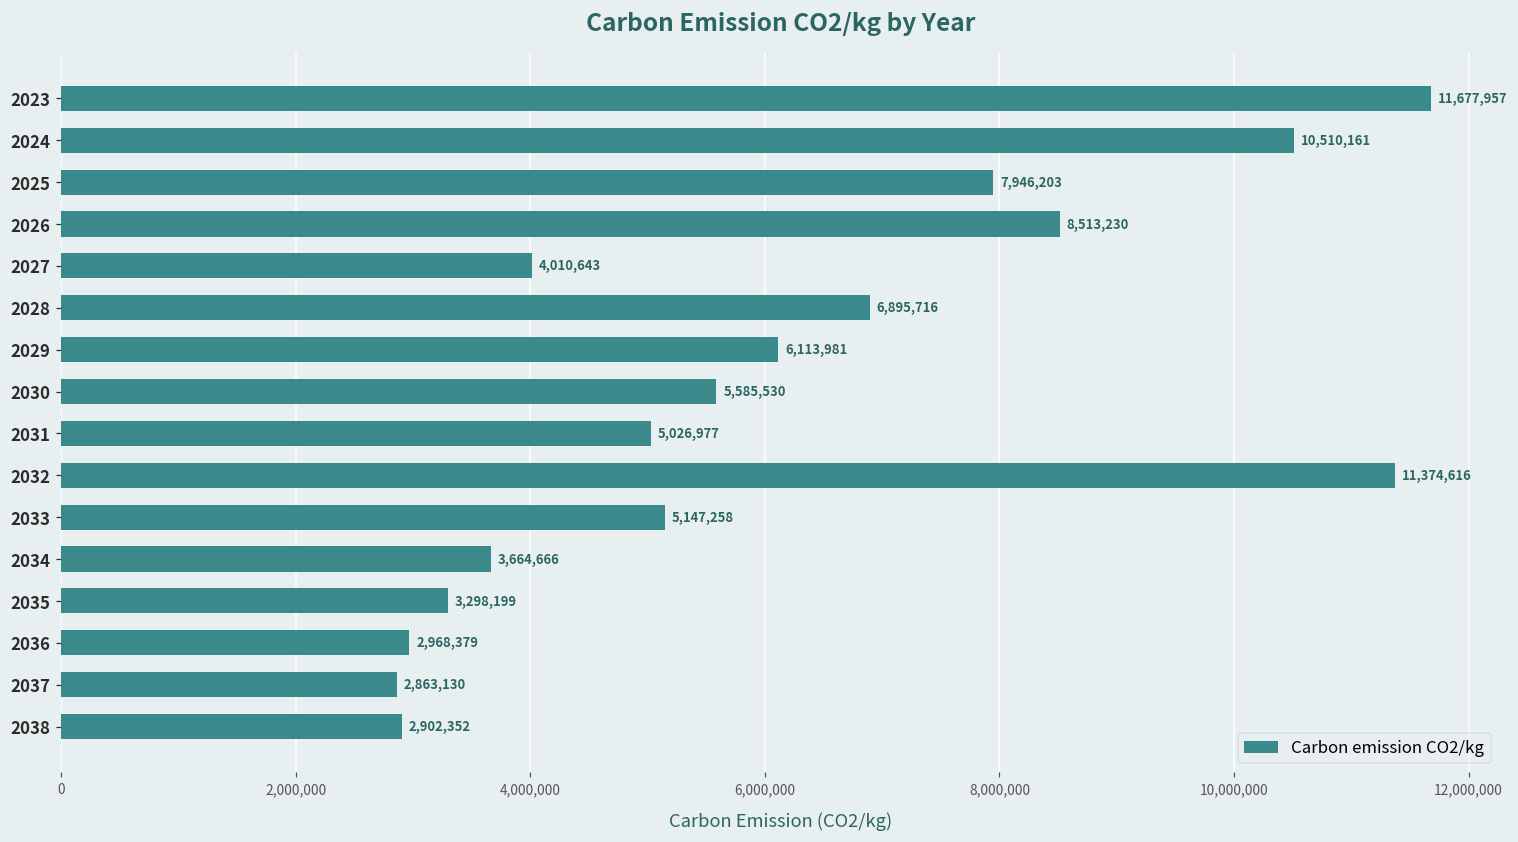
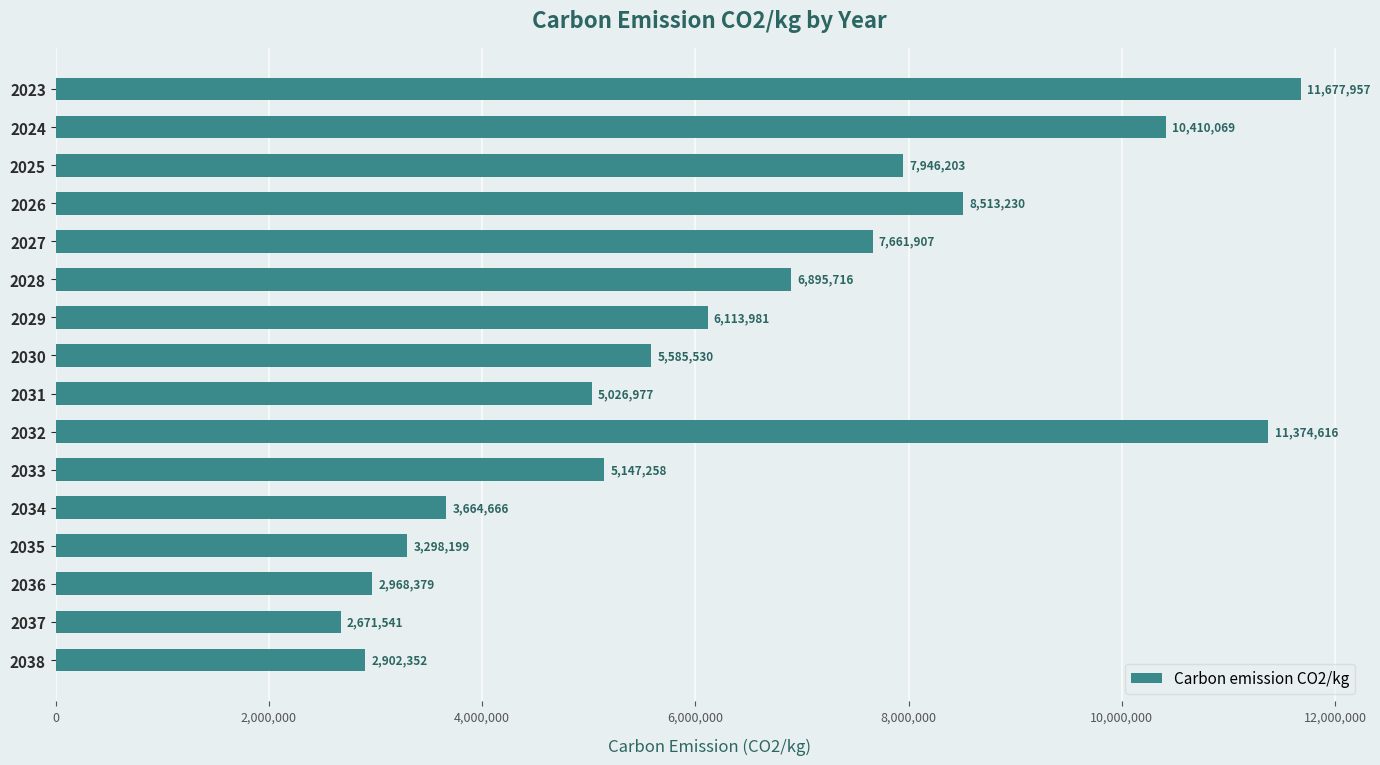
  {
    "2023": "11,677,957",
-   "2024": "10,510,161",
+   "2024": "10,410,069",
    "2025": "7,946,203",
    "2026": "8,513,230",
-   "2027": "4,010,643",
+   "2027": "7,661,907",
    "2028": "6,895,716",
    "2029": "6,113,981",
    "2030": "5,585,530",
    "2031": "5,026,977",
    "2032": "11,374,616",
    "2033": "5,147,258",
    "2034": "3,664,666",
    "2035": "3,298,199",
    "2036": "2,968,379",
-   "2037": "2,863,130",
+   "2037": "2,671,541",
    "2038": "2,902,352"
  }
